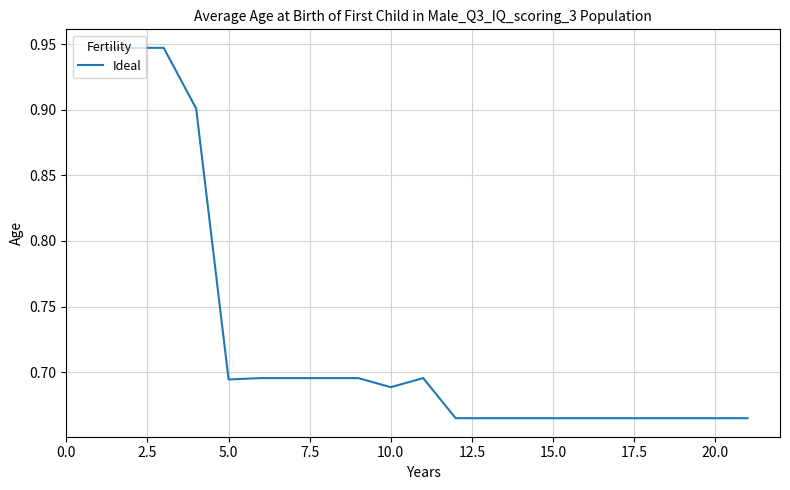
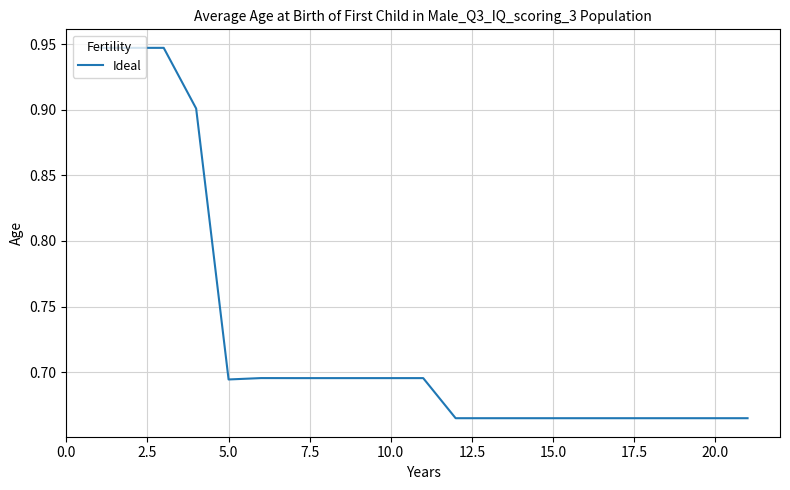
  {
    "5.0": 0.694,
-   "10.0": 0.689,
+   "10.0": 0.695,
    "15.0": 0.665,
    "20.0": 0.665
  }
